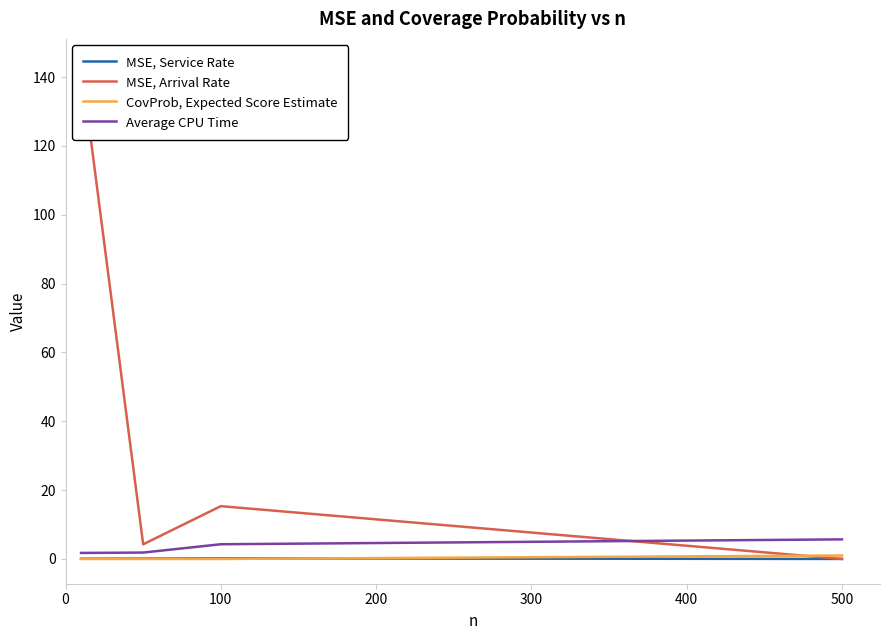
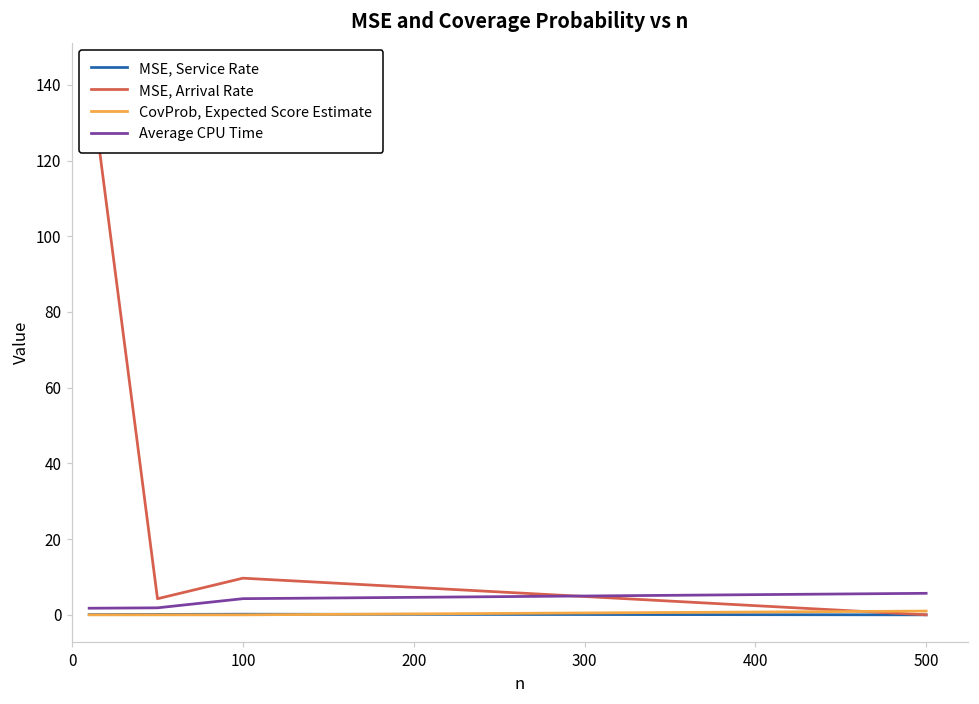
  {
    "MSE, Arrival Rate": {
-     "100": 15
+     "100": 10
    },
    "CovProb, Expected Score Estimate": {
      "500": 1
    },
    "Average CPU Time": {
      "100": 4,
      "500": 6
    }
  }
